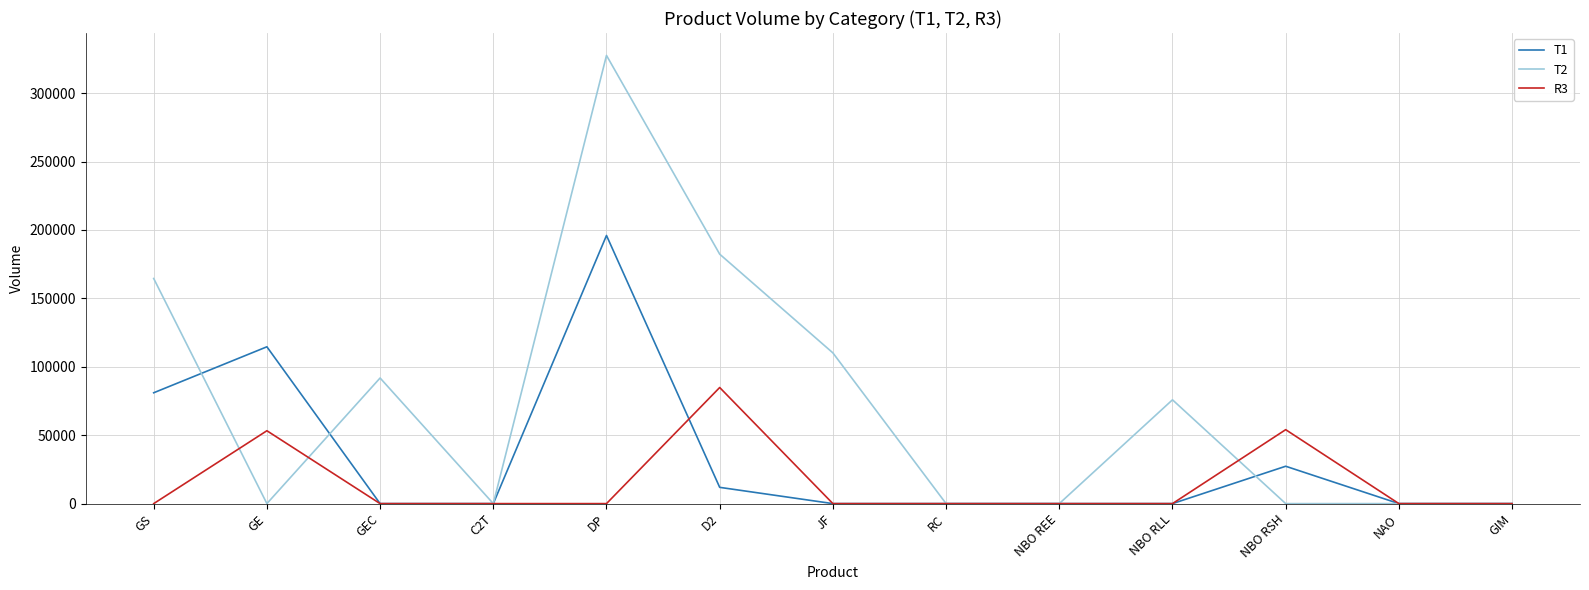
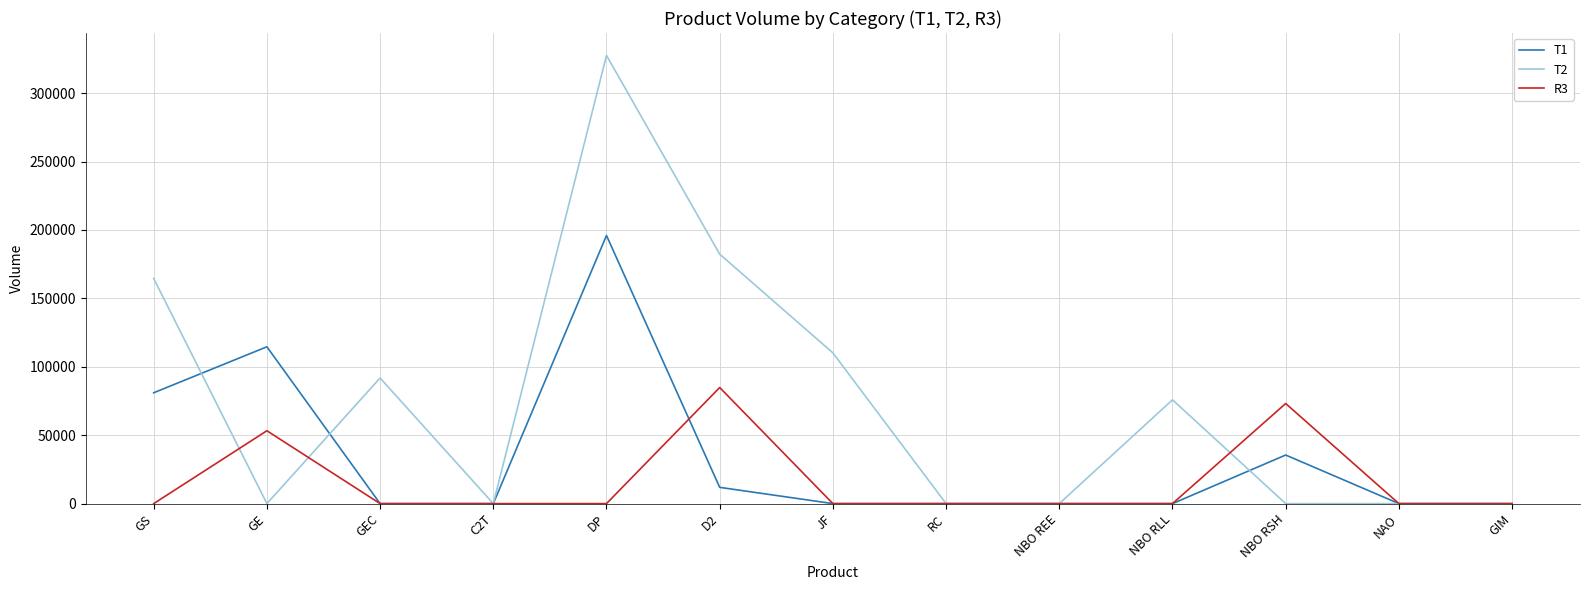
  {
    "T1": {
      "GS": 81000,
      "GE": 115000,
      "DP": 196000,
      "D2": 12000,
-     "NBO RSH": 27000
+     "NBO RSH": 36000
    },
    "T2": {
      "GS": 165000,
      "GE": 0,
      "GEC": 92000,
      "DP": 328000,
      "D2": 182000,
      "JF": 110000,
      "NBO RLL": 76000,
      "NBO RSH": 0
    },
    "R3": {
      "GS": 0,
      "GE": 53000,
      "DP": 0,
      "D2": 85000,
-     "NBO RSH": 54000
+     "NBO RSH": 73000
    }
  }
